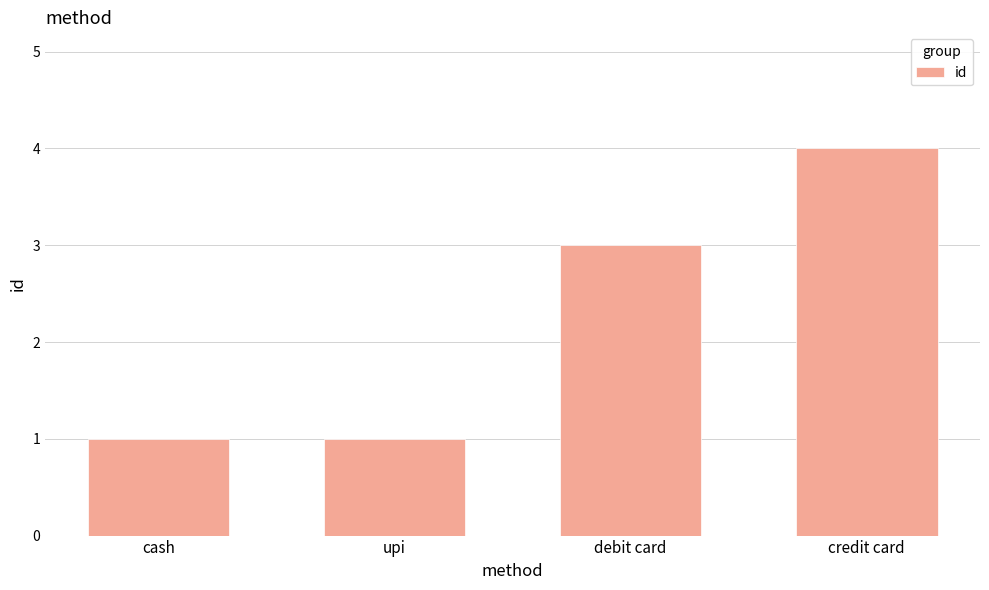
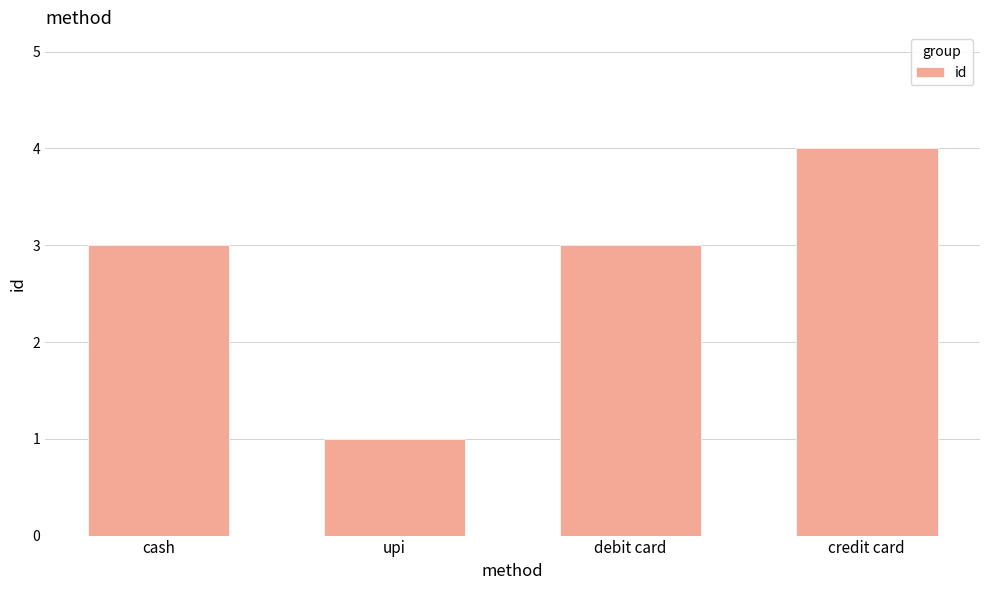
  {
-   "cash": 1,
+   "cash": 3,
    "upi": 1,
    "debit card": 3,
    "credit card": 4
  }
